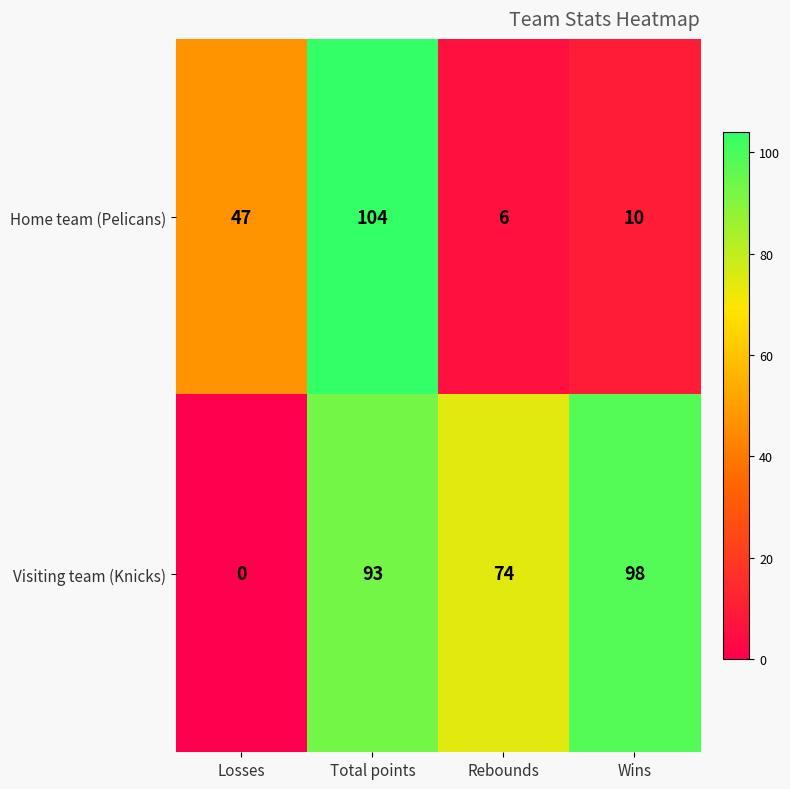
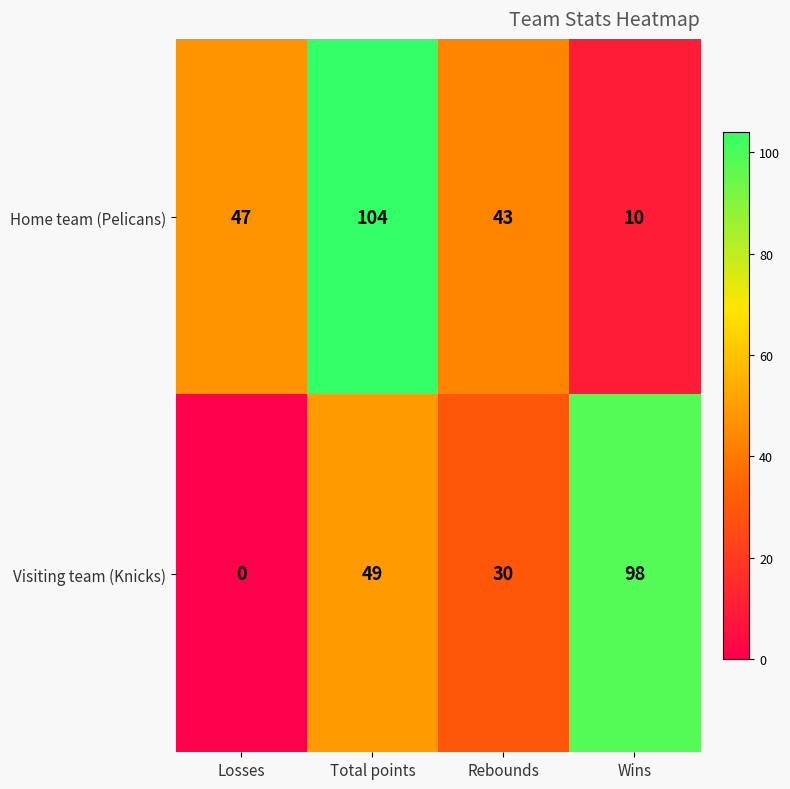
  {
    "Home team (Pelicans)": {
      "Losses": 47,
      "Total points": 104,
-     "Rebounds": 6,
+     "Rebounds": 43,
      "Wins": 10
    },
    "Visiting team (Knicks)": {
      "Losses": 0,
-     "Total points": 93,
-     "Rebounds": 74,
+     "Total points": 49,
+     "Rebounds": 30,
      "Wins": 98
    }
  }
